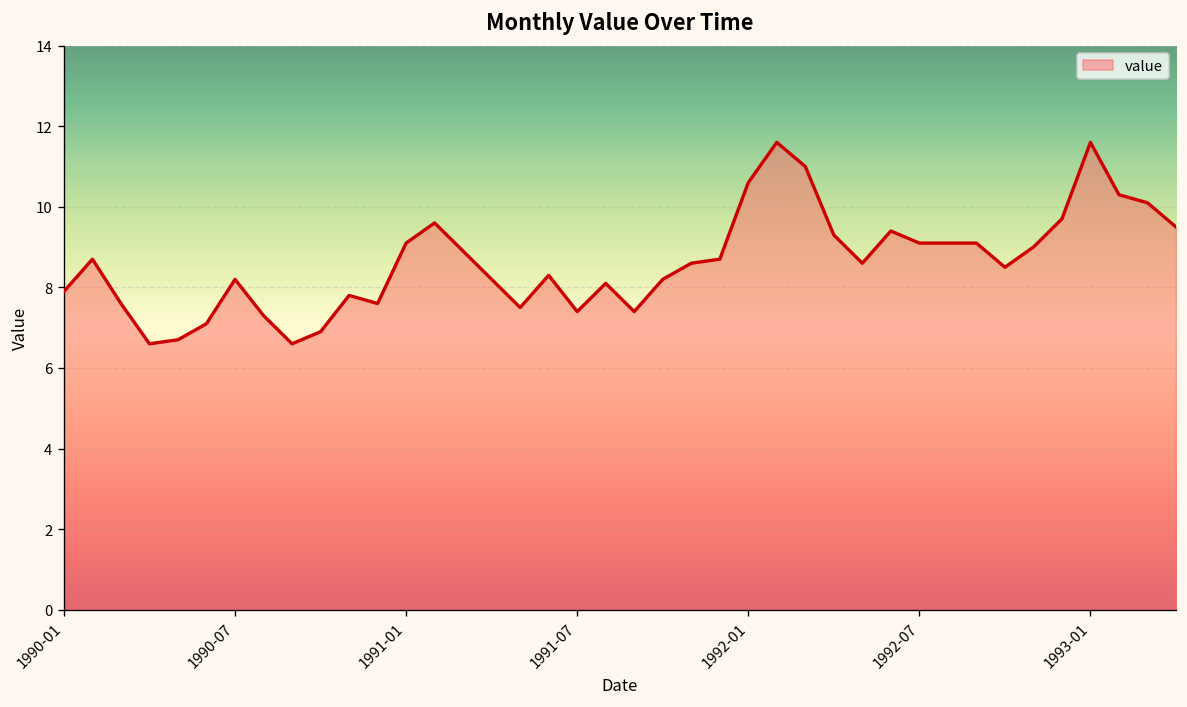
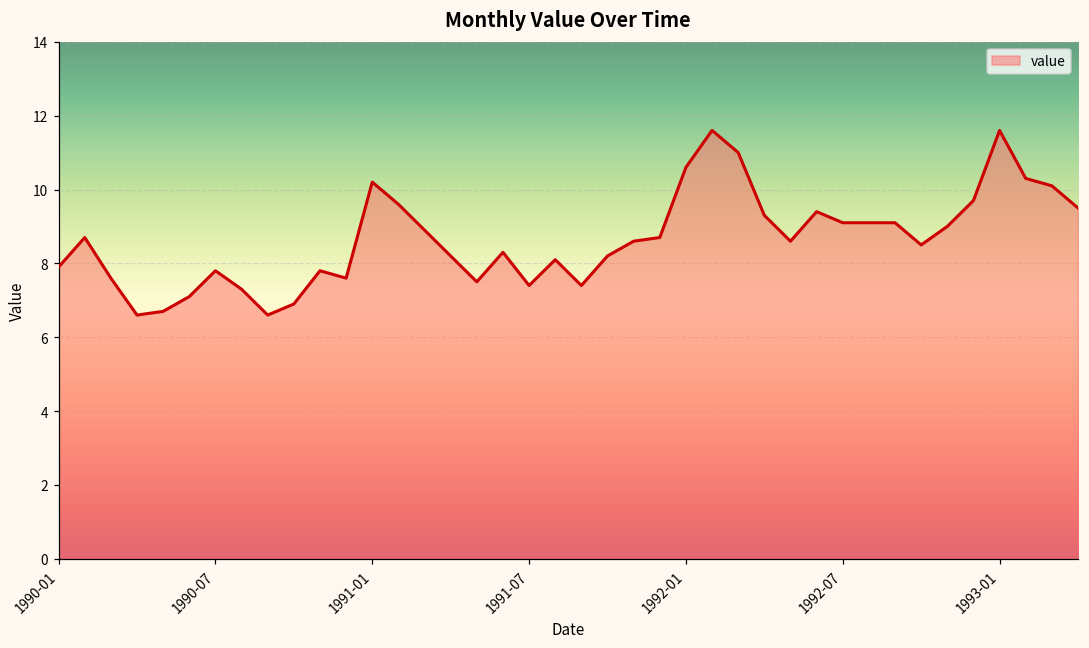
  {
    "1990-01": 7.9,
-   "1990-07": 8.2,
-   "1991-01": 9.1,
+   "1990-07": 7.8,
+   "1991-01": 10.2,
    "1991-07": 7.4,
    "1992-01": 10.6,
    "1992-07": 9.1,
    "1993-01": 11.6
  }
